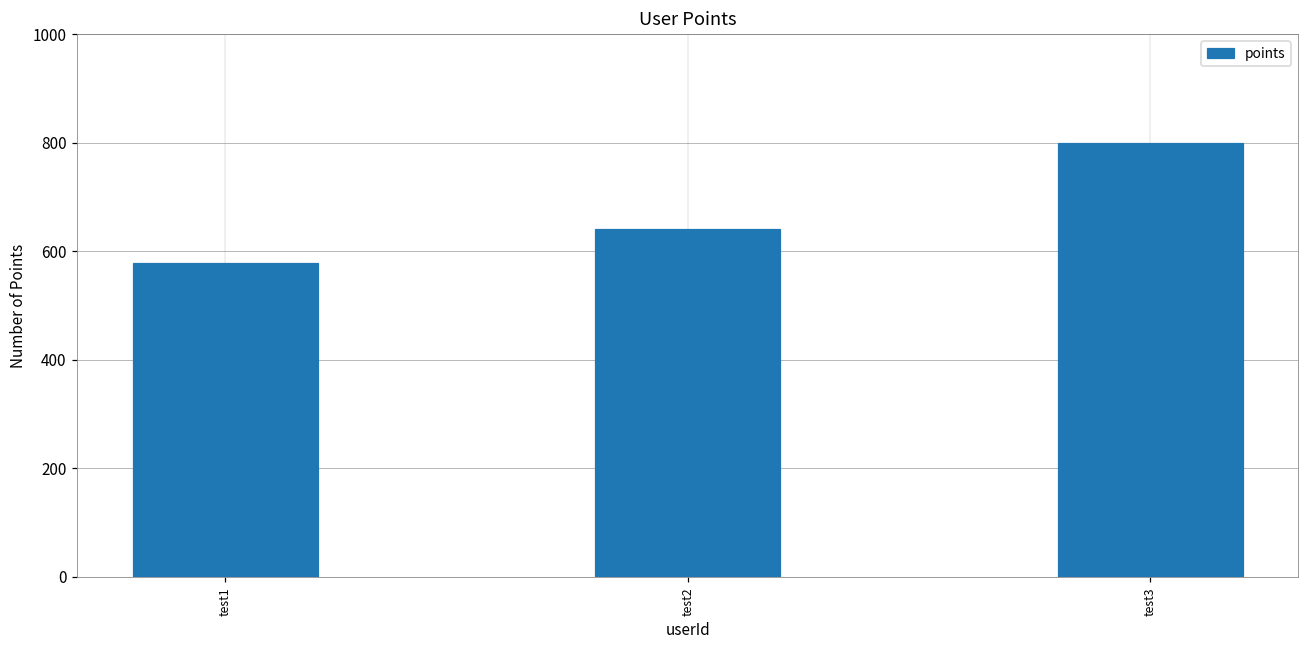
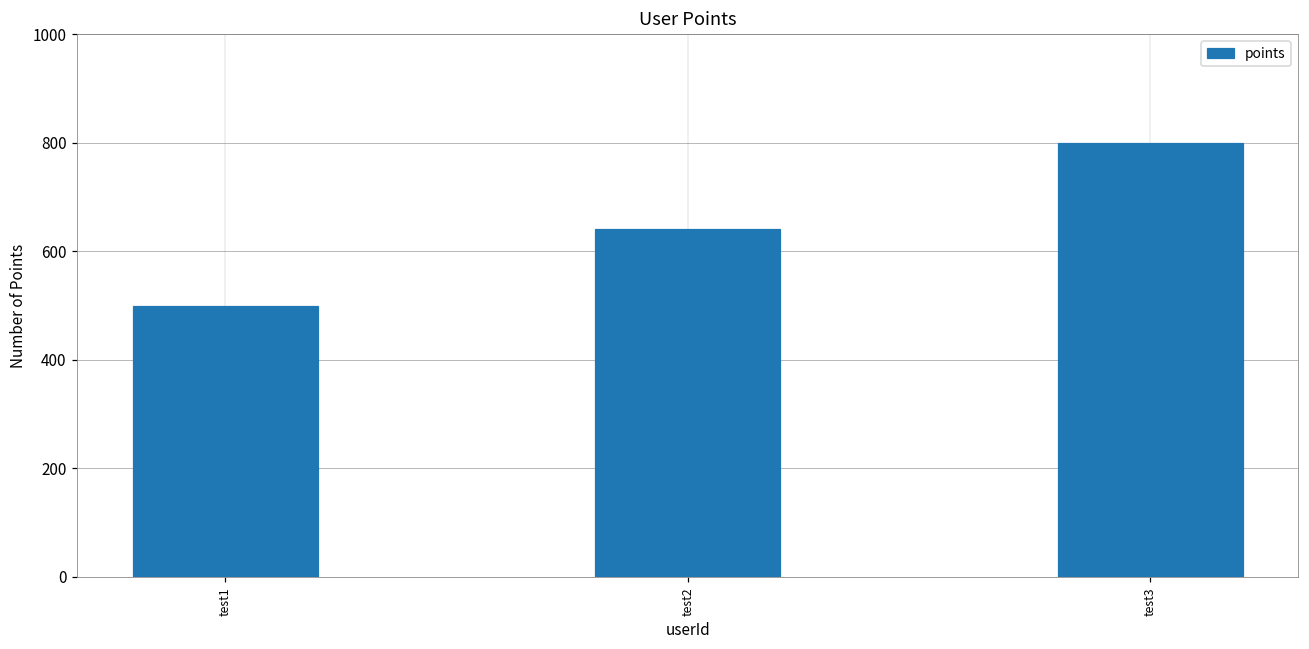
  {
-   "test1": 580,
+   "test1": 500,
    "test2": 640,
    "test3": 800
  }
